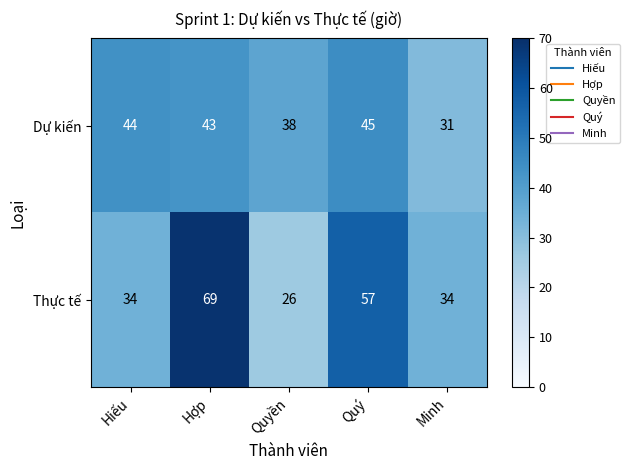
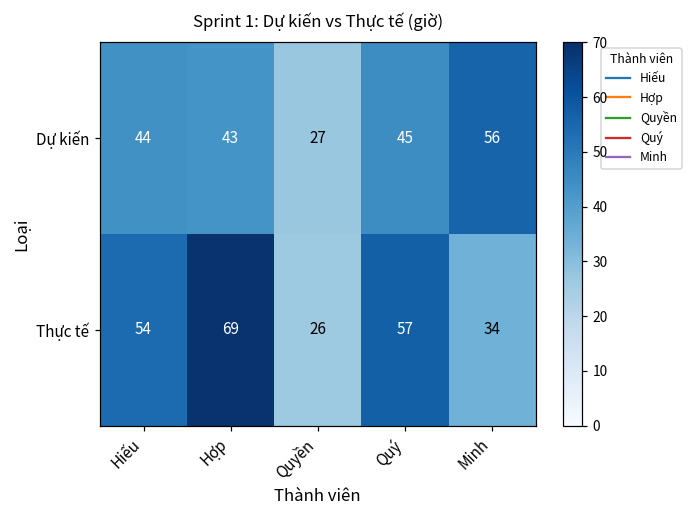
  {
    "Dự kiến": {
      "Hiếu": 44,
      "Hợp": 43,
-     "Quyền": 38,
+     "Quyền": 27,
      "Quý": 45,
-     "Minh": 31
+     "Minh": 56
    },
    "Thực tế": {
-     "Hiếu": 34,
+     "Hiếu": 54,
      "Hợp": 69,
      "Quyền": 26,
      "Quý": 57,
      "Minh": 34
    }
  }
